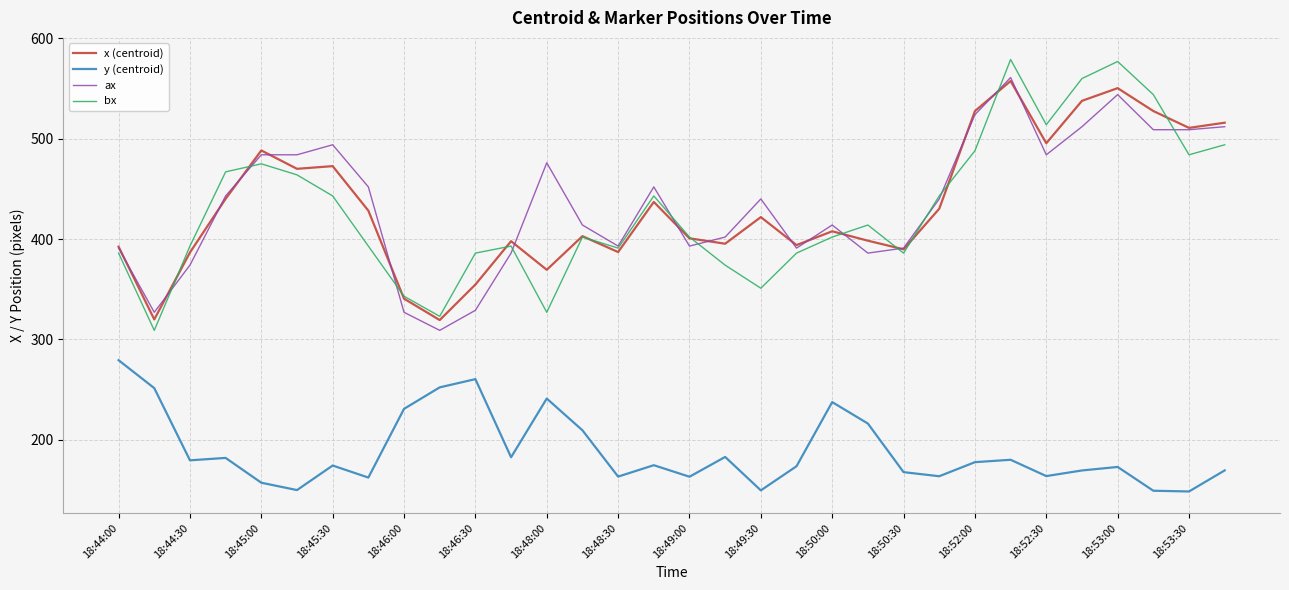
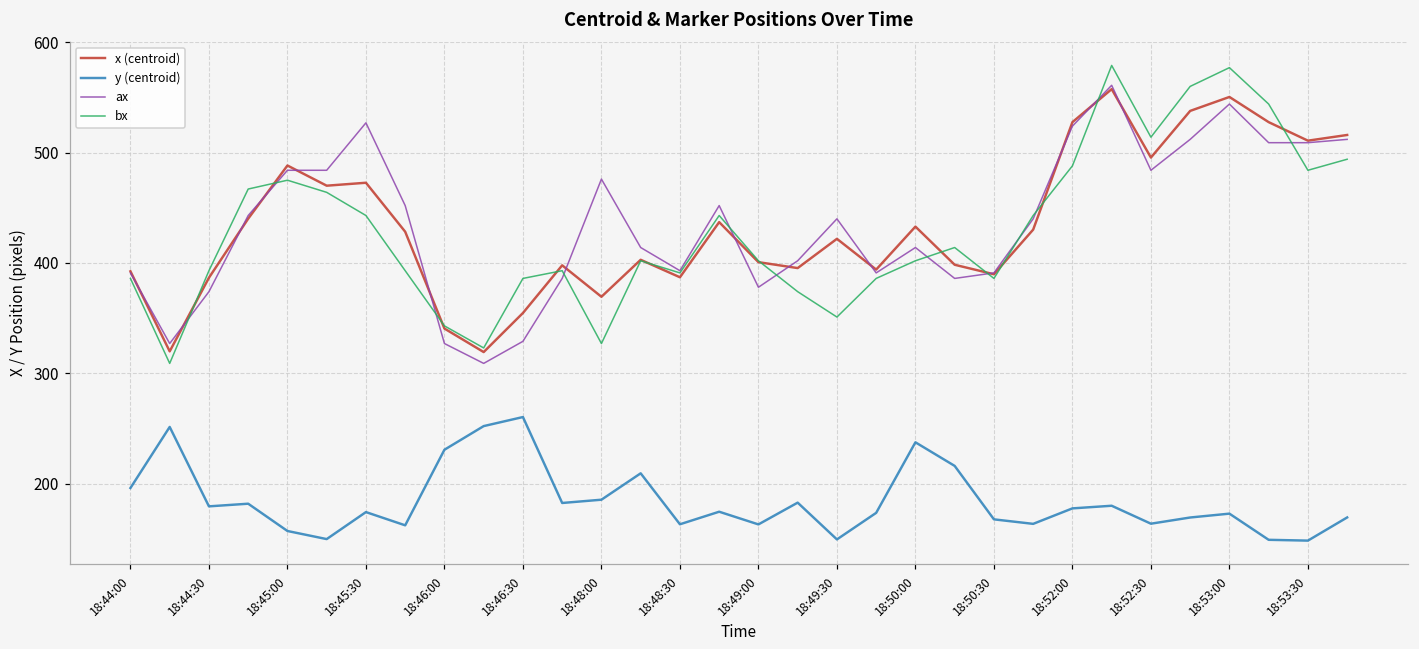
  {
    "x (centroid)": {
      "18:44:30": 387,
      "18:45:00": 488,
      "18:45:30": 473,
      "18:46:30": 355,
      "18:48:00": 369,
      "18:48:30": 387,
      "18:49:30": 422,
-     "18:50:00": 408,
+     "18:50:00": 433,
      "18:52:00": 528,
      "18:52:30": 496,
      "18:53:00": 550
    },
    "y (centroid)": {
-     "18:44:00": 279,
+     "18:44:00": 196,
      "18:44:30": 179,
      "18:45:00": 157,
      "18:45:30": 174,
      "18:46:00": 231,
      "18:46:30": 260,
-     "18:48:00": 241,
+     "18:48:00": 185,
      "18:48:30": 163,
      "18:49:00": 163,
      "18:49:30": 149,
      "18:50:00": 238,
      "18:50:30": 168,
      "18:52:00": 178,
      "18:52:30": 164,
      "18:53:00": 173,
      "18:53:30": 148
    },
    "ax": {
      "18:44:30": 374,
      "18:45:00": 484,
-     "18:45:30": 494,
+     "18:45:30": 527,
      "18:46:00": 327,
      "18:46:30": 329,
      "18:48:00": 476,
-     "18:49:00": 393,
+     "18:49:00": 378,
      "18:49:30": 440,
      "18:50:00": 414,
      "18:52:00": 524,
      "18:52:30": 484,
      "18:53:00": 544
    },
    "bx": {
      "18:44:00": 386,
      "18:44:30": 393,
      "18:45:00": 475,
      "18:45:30": 443,
      "18:46:30": 386,
      "18:48:00": 327,
      "18:49:30": 351,
      "18:50:00": 402,
      "18:50:30": 386,
      "18:52:00": 488,
      "18:52:30": 514,
      "18:53:00": 577,
      "18:53:30": 484
    }
  }
